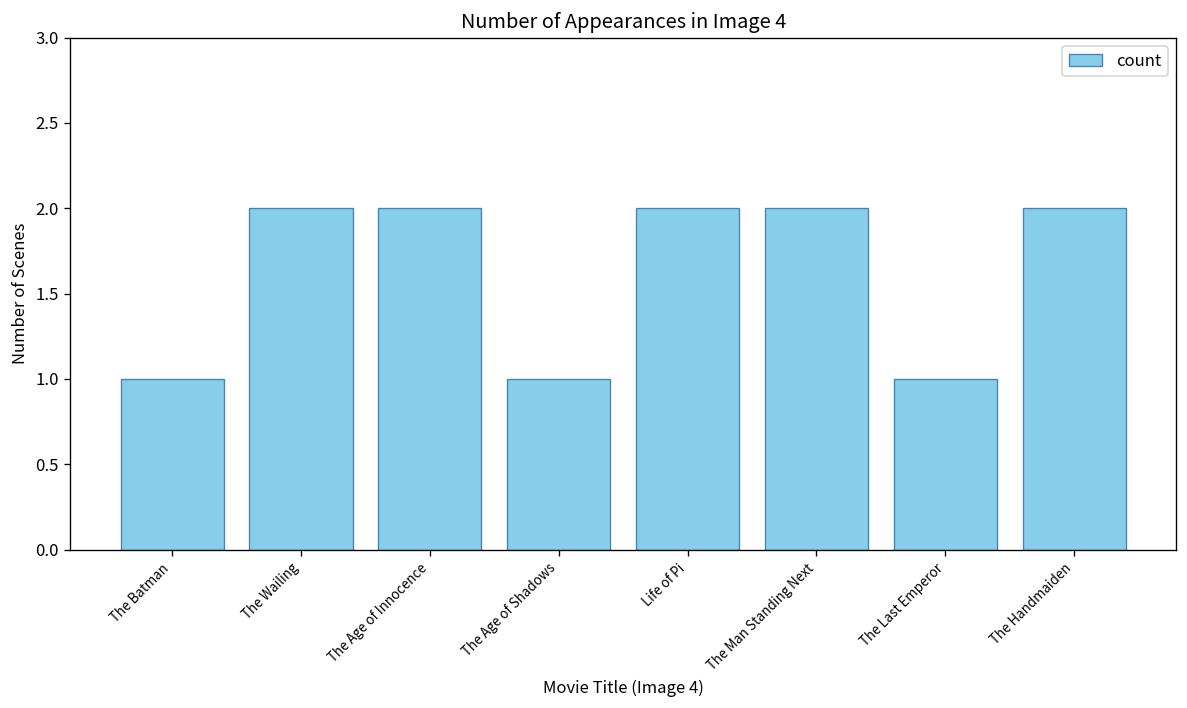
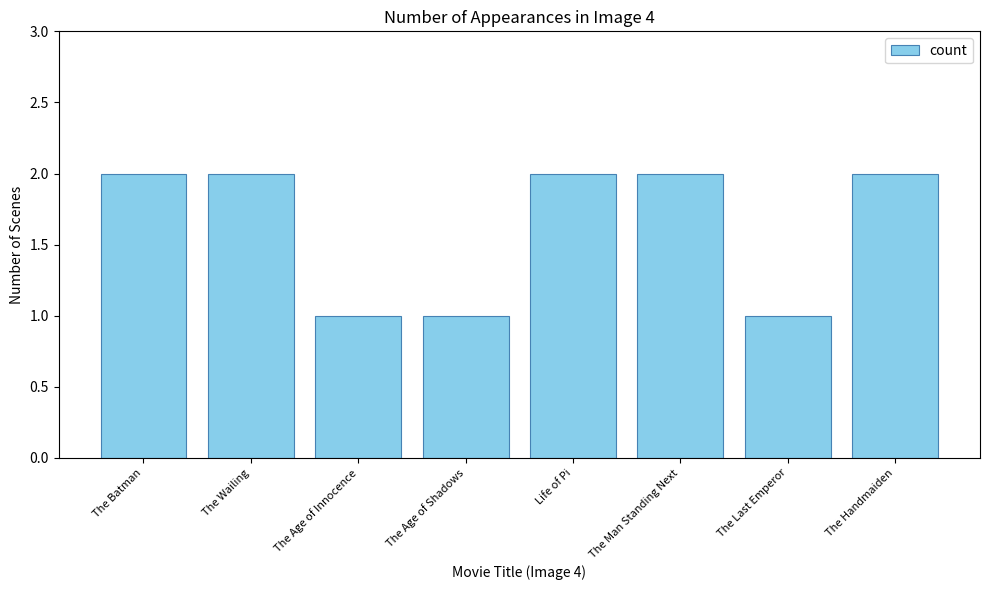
  {
-   "The Batman": 1,
+   "The Batman": 2,
    "The Wailing": 2,
-   "The Age of Innocence": 2,
+   "The Age of Innocence": 1,
    "The Age of Shadows": 1,
    "Life of Pi": 2,
    "The Man Standing Next": 2,
    "The Last Emperor": 1,
    "The Handmaiden": 2
  }
